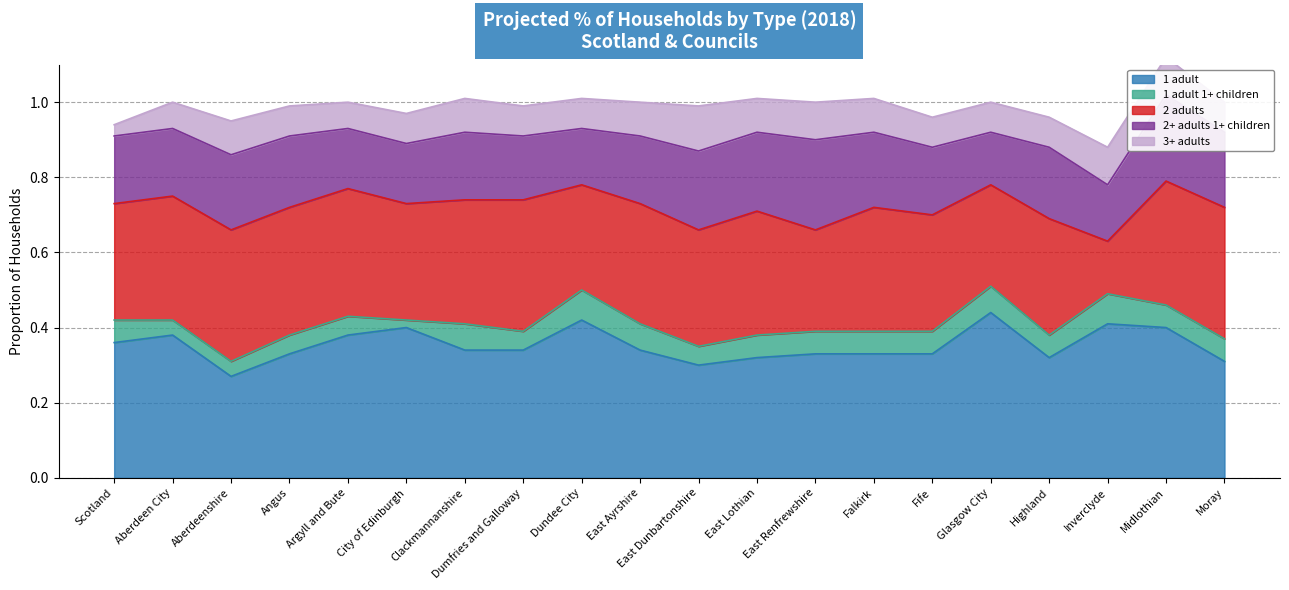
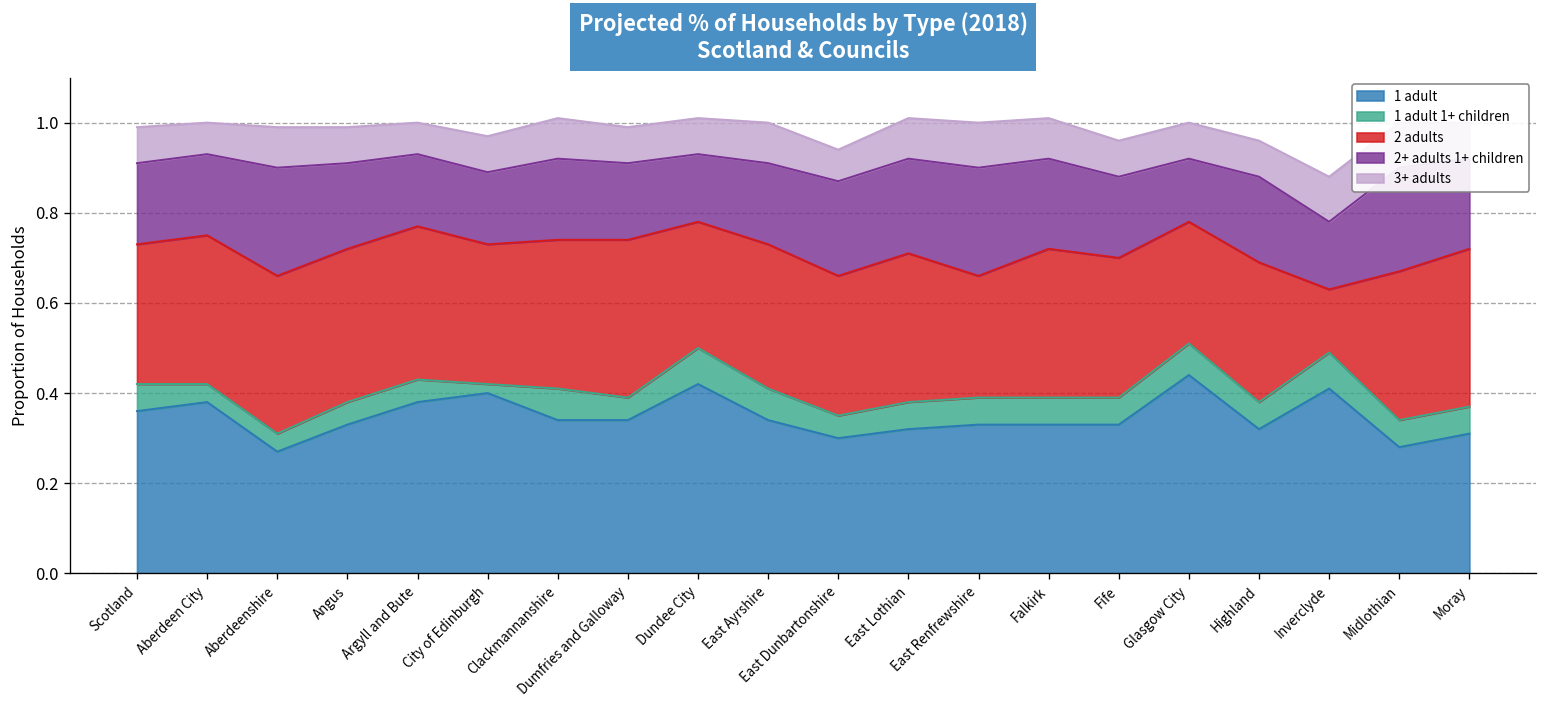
  {
    "1 adult": {
      "Scotland": 0.36,
      "Aberdeen City": 0.38,
      "Aberdeenshire": 0.27,
      "Angus": 0.33,
      "Argyll and Bute": 0.38,
      "City of Edinburgh": 0.40,
      "Clackmannanshire": 0.34,
      "Dumfries and Galloway": 0.34,
      "Dundee City": 0.42,
      "East Ayrshire": 0.34,
      "East Dunbartonshire": 0.30,
      "East Lothian": 0.32,
      "East Renfrewshire": 0.33,
      "Falkirk": 0.33,
      "Fife": 0.33,
      "Glasgow City": 0.44,
      "Highland": 0.32,
      "Inverclyde": 0.41,
-     "Midlothian": 0.40,
+     "Midlothian": 0.28,
      "Moray": 0.31
    },
    "1 adult 1+ children": {
      "Scotland": 0.06,
      "Aberdeen City": 0.04,
      "Aberdeenshire": 0.04,
      "Angus": 0.05,
      "Argyll and Bute": 0.05,
      "City of Edinburgh": 0.02,
      "Clackmannanshire": 0.07,
      "Dumfries and Galloway": 0.05,
      "Dundee City": 0.08,
      "East Ayrshire": 0.07,
      "East Dunbartonshire": 0.05,
      "East Lothian": 0.06,
      "East Renfrewshire": 0.06,
      "Falkirk": 0.06,
      "Fife": 0.06,
      "Glasgow City": 0.07,
      "Highland": 0.06,
      "Inverclyde": 0.08,
      "Midlothian": 0.06,
      "Moray": 0.06
    },
    "2 adults": {
      "Scotland": 0.31,
      "Aberdeen City": 0.33,
      "Aberdeenshire": 0.35,
      "Angus": 0.34,
      "Argyll and Bute": 0.34,
      "City of Edinburgh": 0.31,
      "Clackmannanshire": 0.33,
      "Dumfries and Galloway": 0.35,
      "Dundee City": 0.28,
      "East Ayrshire": 0.32,
      "East Dunbartonshire": 0.31,
      "East Lothian": 0.33,
      "East Renfrewshire": 0.27,
      "Falkirk": 0.33,
      "Fife": 0.31,
      "Glasgow City": 0.27,
      "Highland": 0.31,
      "Inverclyde": 0.14,
      "Midlothian": 0.33,
      "Moray": 0.35
    },
    "2+ adults 1+ children": {
      "Scotland": 0.18,
      "Aberdeen City": 0.18,
-     "Aberdeenshire": 0.20,
+     "Aberdeenshire": 0.24,
      "Angus": 0.19,
      "Argyll and Bute": 0.16,
      "City of Edinburgh": 0.16,
      "Clackmannanshire": 0.18,
      "Dumfries and Galloway": 0.17,
      "Dundee City": 0.15,
      "East Ayrshire": 0.18,
      "East Dunbartonshire": 0.21,
      "East Lothian": 0.21,
      "East Renfrewshire": 0.24,
      "Falkirk": 0.20,
      "Fife": 0.18,
      "Glasgow City": 0.14,
      "Highland": 0.19,
      "Inverclyde": 0.15
    },
    "3+ adults": {
-     "Scotland": 0.03,
+     "Scotland": 0.08,
      "Aberdeen City": 0.07,
      "Aberdeenshire": 0.09,
      "Angus": 0.08,
      "Argyll and Bute": 0.07,
      "City of Edinburgh": 0.08,
      "Clackmannanshire": 0.09,
      "Dumfries and Galloway": 0.08,
      "Dundee City": 0.08,
      "East Ayrshire": 0.09,
-     "East Dunbartonshire": 0.12,
+     "East Dunbartonshire": 0.07,
      "East Lothian": 0.09,
      "East Renfrewshire": 0.10,
      "Falkirk": 0.09,
      "Fife": 0.08,
      "Glasgow City": 0.08,
      "Highland": 0.08,
      "Inverclyde": 0.10
    }
  }
